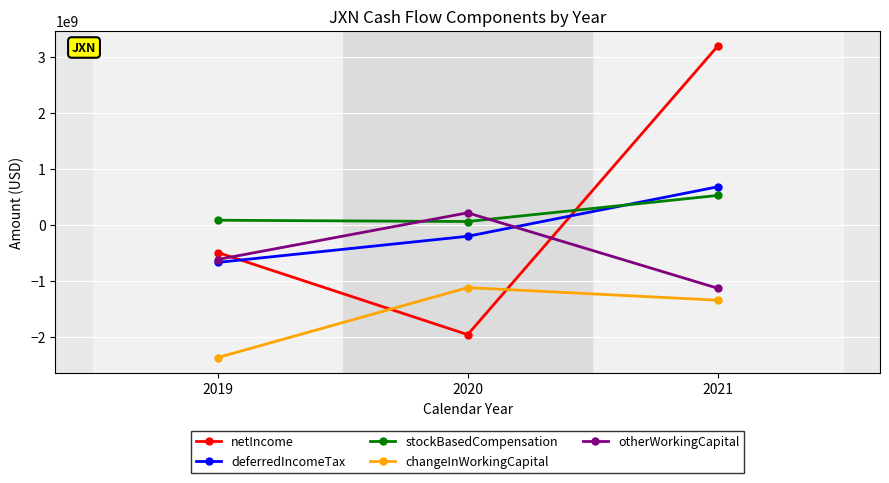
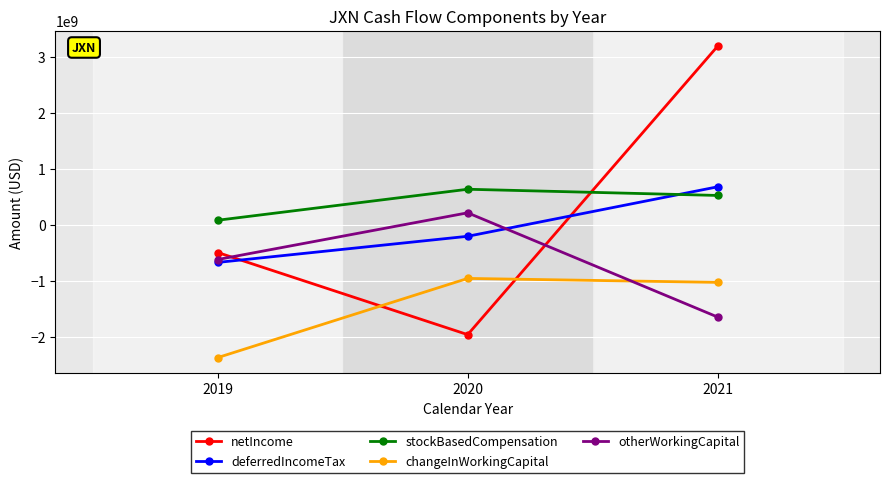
  {
    "netIncome": {
      "2019": -500000000,
      "2020": -2000000000,
      "2021": 3200000000
    },
    "deferredIncomeTax": {
      "2019": -700000000,
      "2020": -200000000,
      "2021": 700000000
    },
    "stockBasedCompensation": {
      "2019": 100000000,
-     "2020": 100000000,
+     "2020": 600000000,
      "2021": 500000000
    },
    "changeInWorkingCapital": {
      "2019": -2400000000,
-     "2020": -1100000000,
-     "2021": -1300000000
+     "2020": -1000000000,
+     "2021": -1000000000
    },
    "otherWorkingCapital": {
      "2019": -600000000,
      "2020": 200000000,
-     "2021": -1100000000
+     "2021": -1600000000
    }
  }
